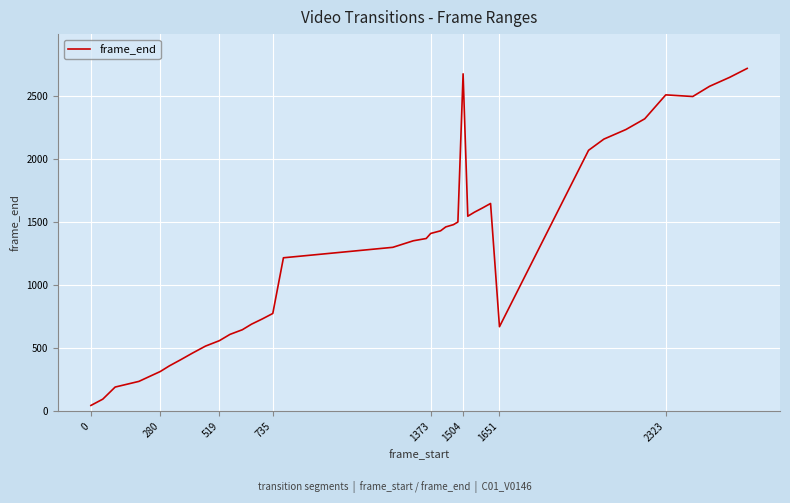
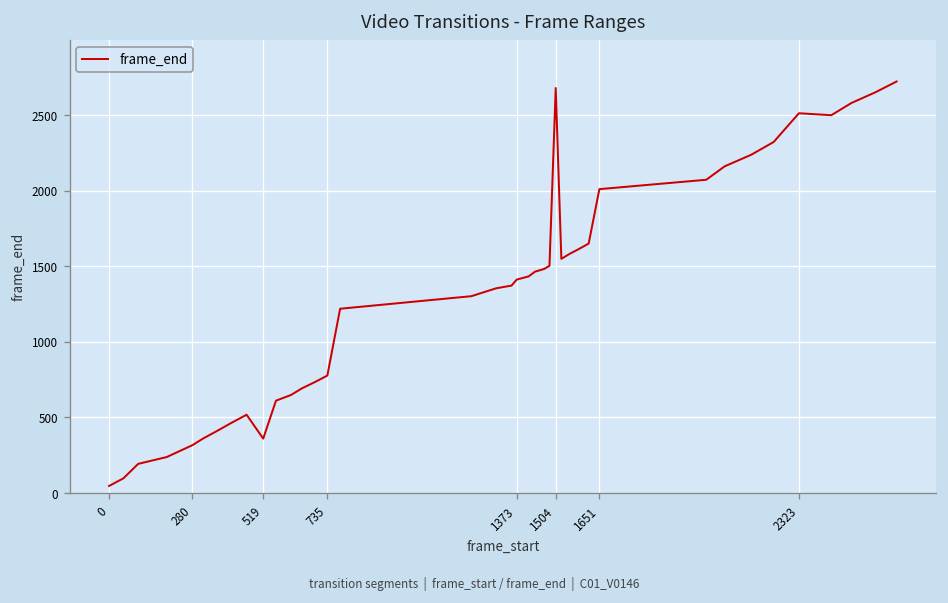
  {
    "0": 50,
    "280": 320,
-   "519": 560,
+   "519": 360,
    "735": 780,
    "1373": 1410,
    "1504": 2680,
-   "1651": 670,
+   "1651": 2010,
    "2323": 2510
  }
